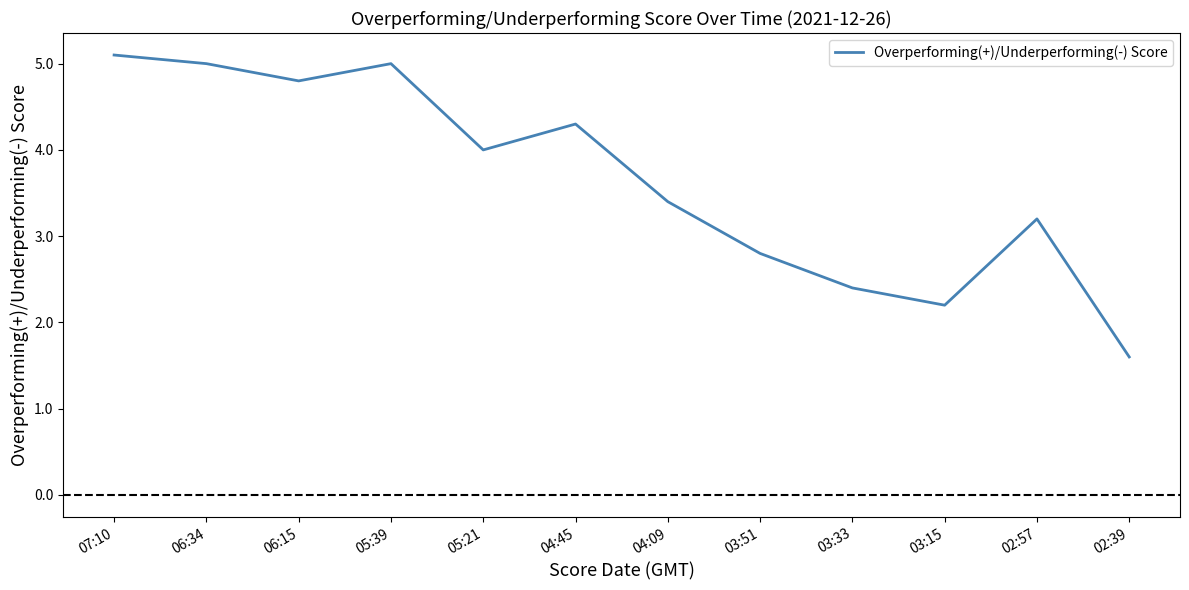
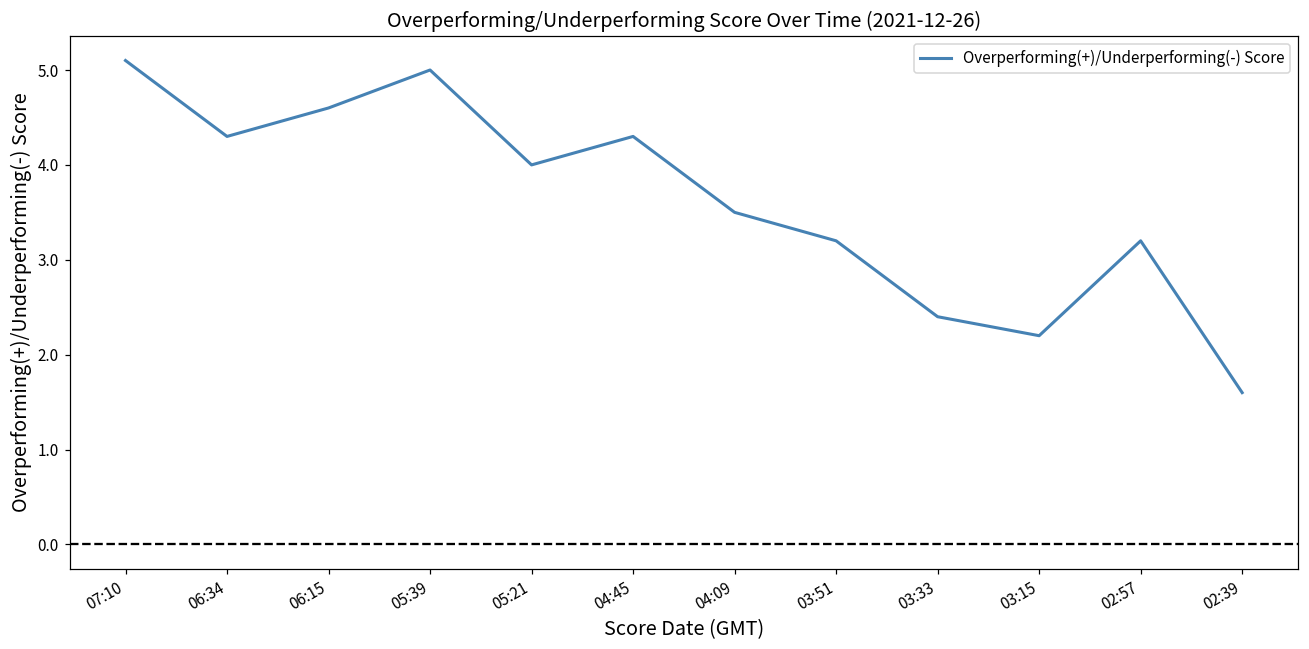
  {
    "07:10": 5.1,
-   "06:34": 5.0,
-   "06:15": 4.8,
+   "06:34": 4.3,
+   "06:15": 4.6,
    "05:39": 5.0,
    "05:21": 4.0,
    "04:45": 4.3,
-   "04:09": 3.4,
-   "03:51": 2.8,
+   "04:09": 3.5,
+   "03:51": 3.2,
    "03:33": 2.4,
    "03:15": 2.2,
    "02:57": 3.2,
    "02:39": 1.6
  }
